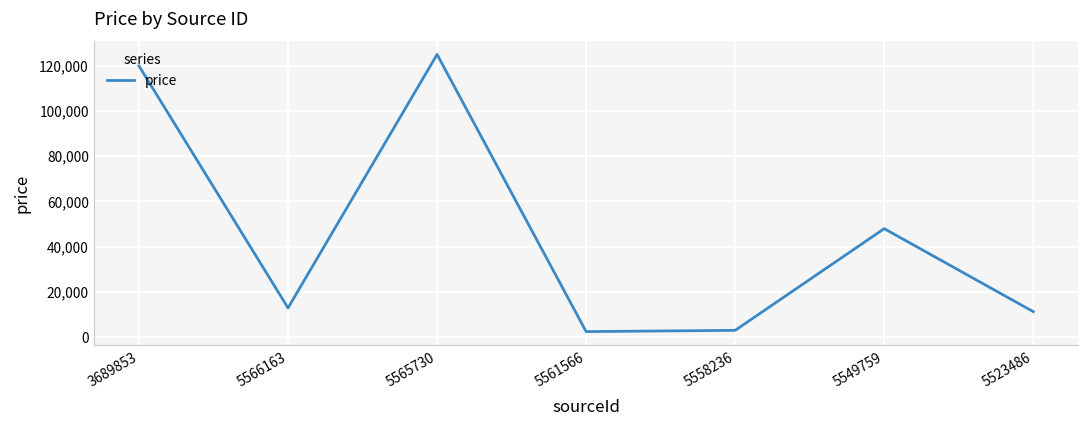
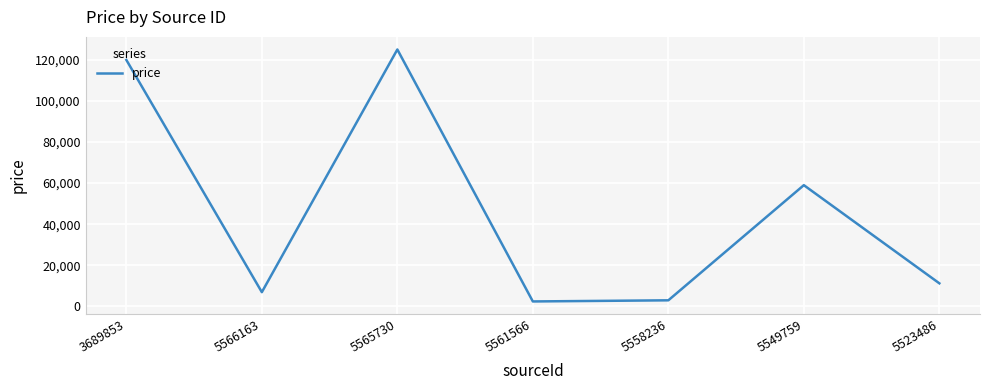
  {
    "3689853": "120,000",
-   "5566163": "13,000",
+   "5566163": "7,000",
    "5565730": "125,000",
    "5561566": "2,000",
    "5558236": "3,000",
-   "5549759": "48,000",
+   "5549759": "59,000",
    "5523486": "11,000"
  }
